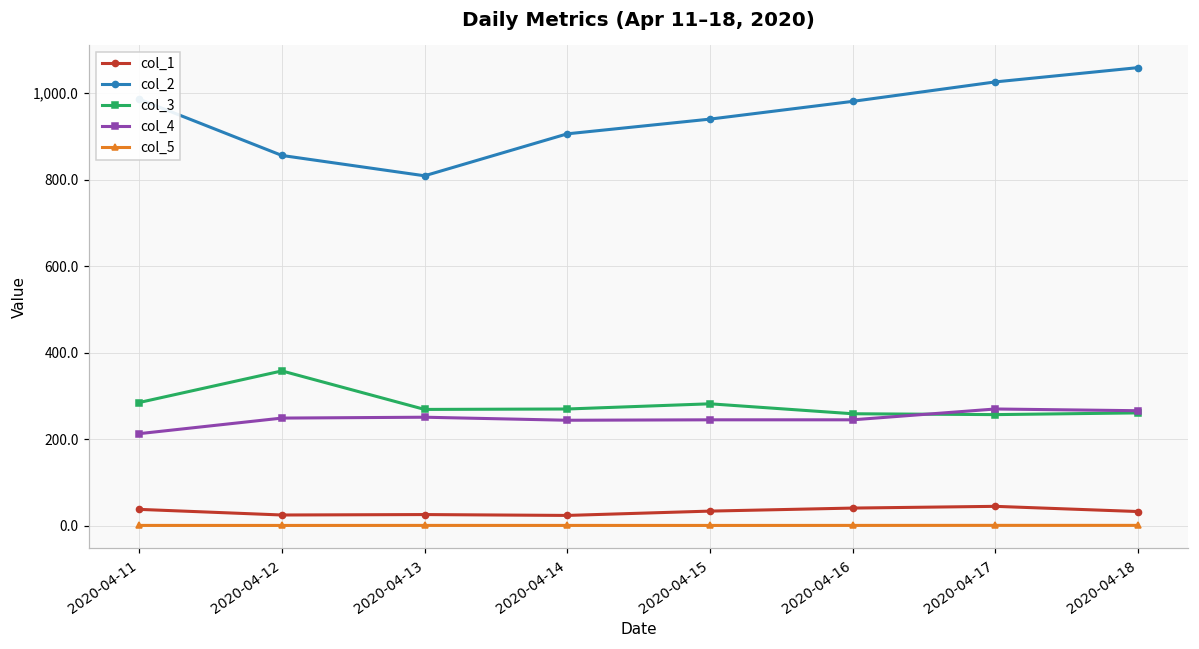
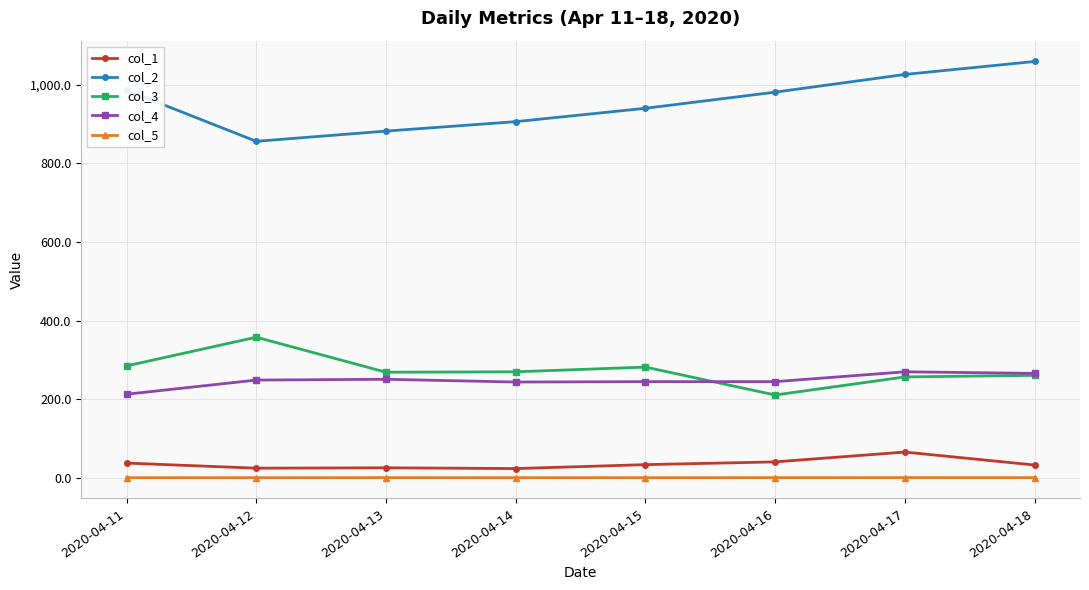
  {
    "col_1": {
      "2020-04-11": "40",
      "2020-04-12": "30",
      "2020-04-13": "30",
      "2020-04-14": "20",
      "2020-04-15": "30",
      "2020-04-16": "40",
-     "2020-04-17": "50",
+     "2020-04-17": "70",
      "2020-04-18": "30"
    },
    "col_2": {
      "2020-04-12": "860",
-     "2020-04-13": "810",
+     "2020-04-13": "880",
      "2020-04-14": "910",
      "2020-04-15": "940",
      "2020-04-16": "980",
      "2020-04-17": "1,030",
      "2020-04-18": "1,060"
    },
    "col_3": {
      "2020-04-11": "290",
      "2020-04-12": "360",
      "2020-04-13": "270",
      "2020-04-14": "270",
      "2020-04-15": "280",
-     "2020-04-16": "260",
+     "2020-04-16": "210",
      "2020-04-17": "260"
    },
    "col_4": {
      "2020-04-11": "210",
      "2020-04-12": "250",
      "2020-04-13": "250",
      "2020-04-14": "240",
      "2020-04-15": "250",
      "2020-04-16": "250",
      "2020-04-17": "270"
    },
    "col_5": {
      "2020-04-11": "0",
      "2020-04-12": "0",
      "2020-04-13": "0",
      "2020-04-14": "0",
      "2020-04-15": "0",
      "2020-04-16": "0",
      "2020-04-17": "0",
      "2020-04-18": "0"
    }
  }
